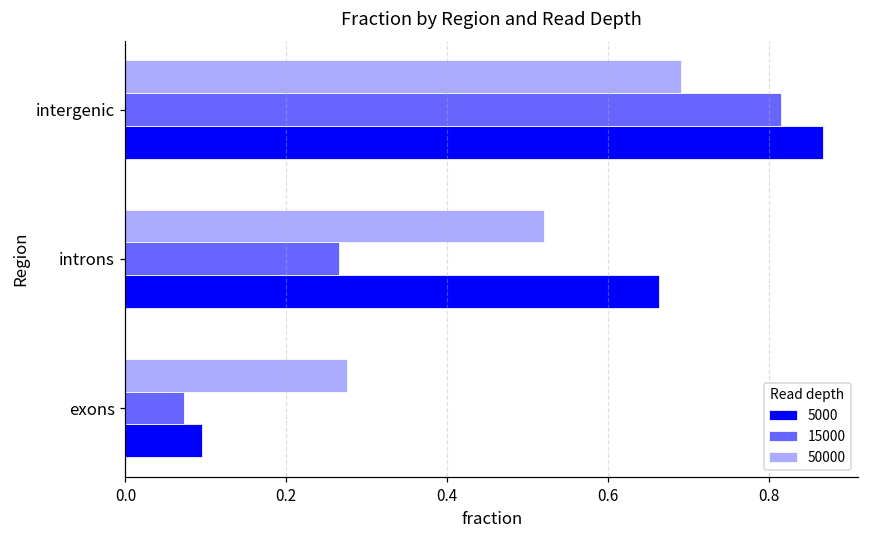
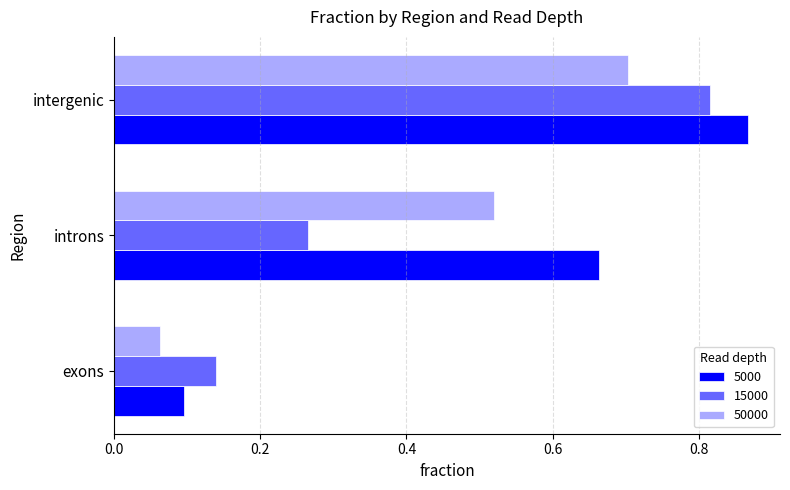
  {
    "5000": {
      "intergenic": 0.87,
      "introns": 0.66,
      "exons": 0.10
    },
    "15000": {
      "intergenic": 0.82,
      "introns": 0.27,
-     "exons": 0.07
+     "exons": 0.14
    },
    "50000": {
-     "intergenic": 0.69,
+     "intergenic": 0.70,
      "introns": 0.52,
-     "exons": 0.28
+     "exons": 0.06
    }
  }
